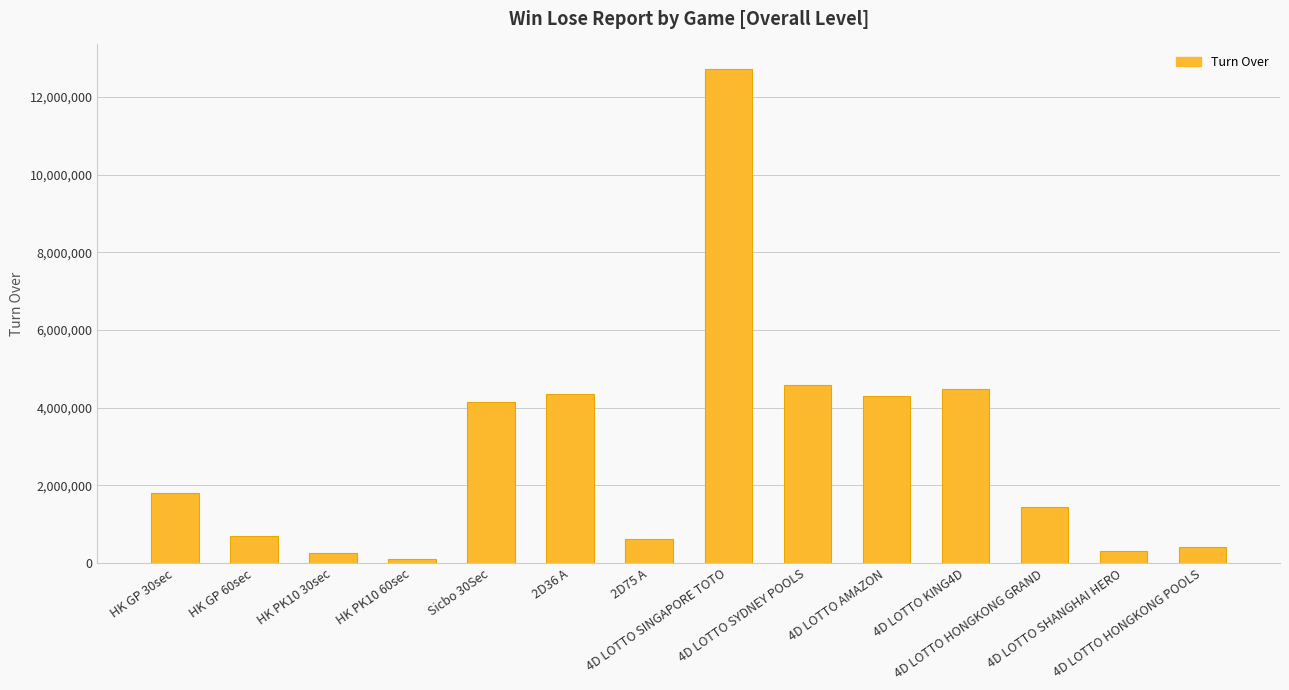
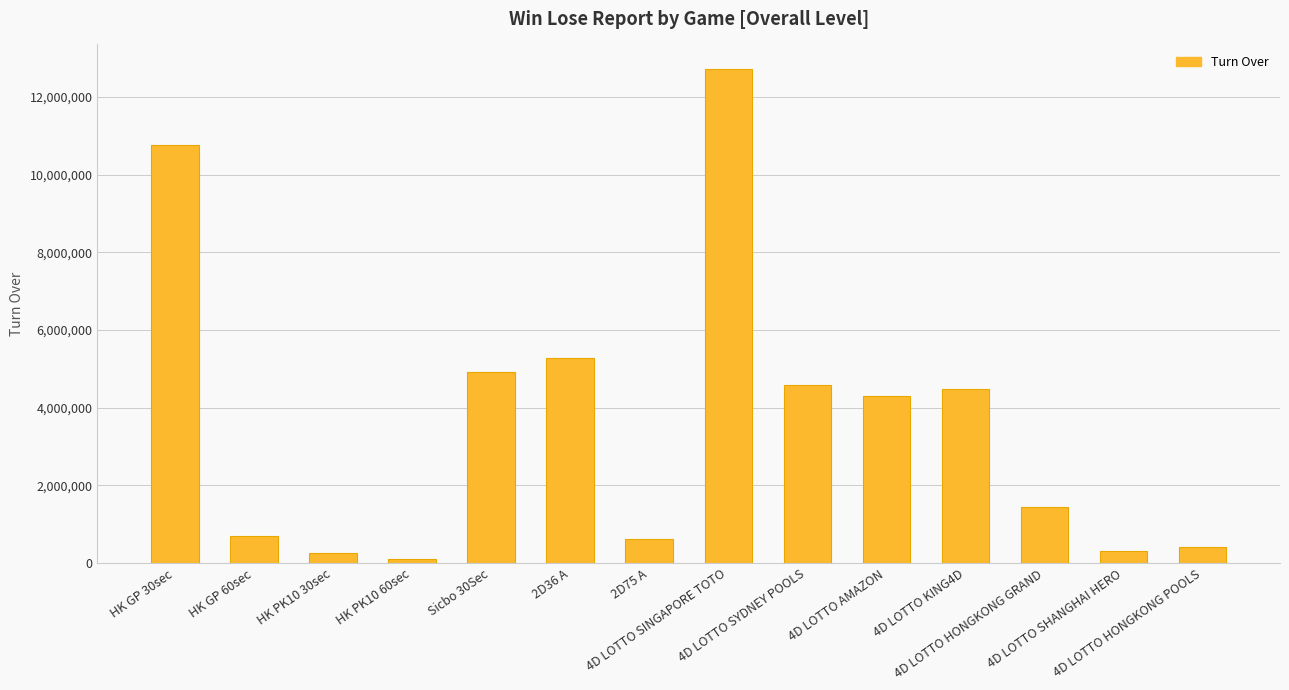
  {
-   "HK GP 30sec": "1,800,000",
+   "HK GP 30sec": "10,700,000",
    "HK GP 60sec": "700,000",
    "HK PK10 30sec": "300,000",
    "HK PK10 60sec": "100,000",
-   "Sicbo 30Sec": "4,100,000",
-   "2D36 A": "4,400,000",
+   "Sicbo 30Sec": "4,900,000",
+   "2D36 A": "5,300,000",
    "2D75 A": "600,000",
    "4D LOTTO SINGAPORE TOTO": "12,700,000",
    "4D LOTTO SYDNEY POOLS": "4,600,000",
    "4D LOTTO AMAZON": "4,300,000",
    "4D LOTTO KING4D": "4,500,000",
    "4D LOTTO HONGKONG GRAND": "1,400,000",
    "4D LOTTO SHANGHAI HERO": "300,000",
    "4D LOTTO HONGKONG POOLS": "400,000"
  }
